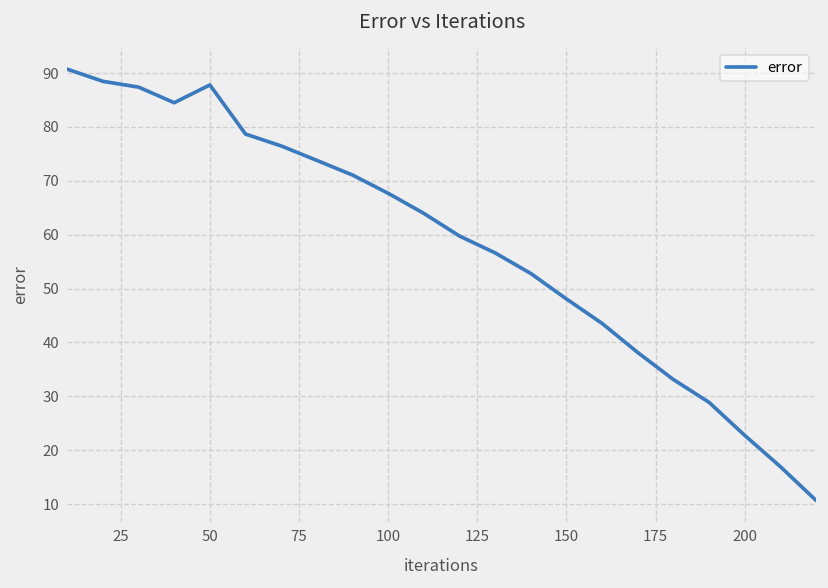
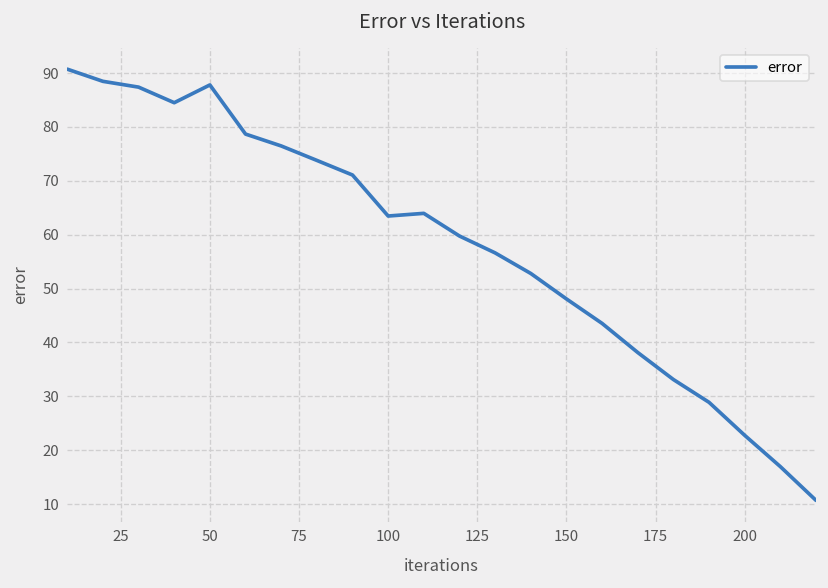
  {
    "50": 88,
-   "100": 68,
+   "100": 63,
    "150": 48,
    "200": 23
  }
